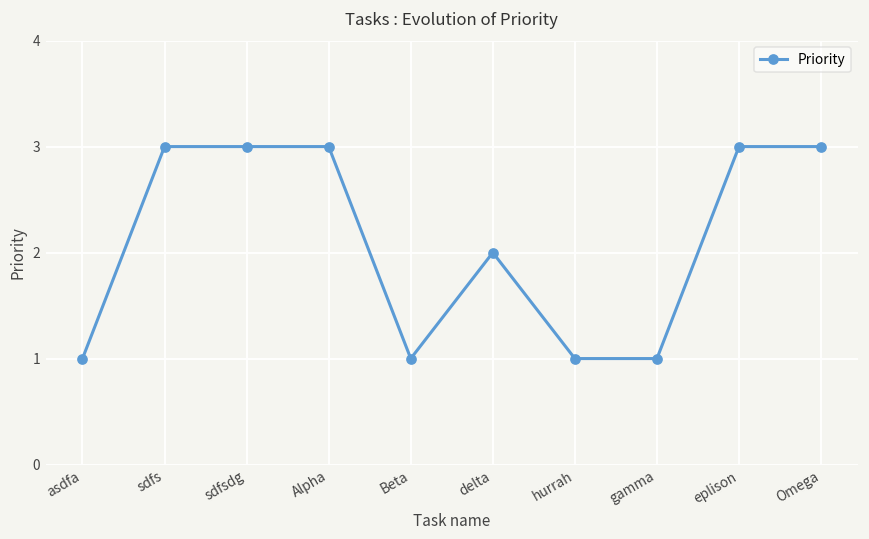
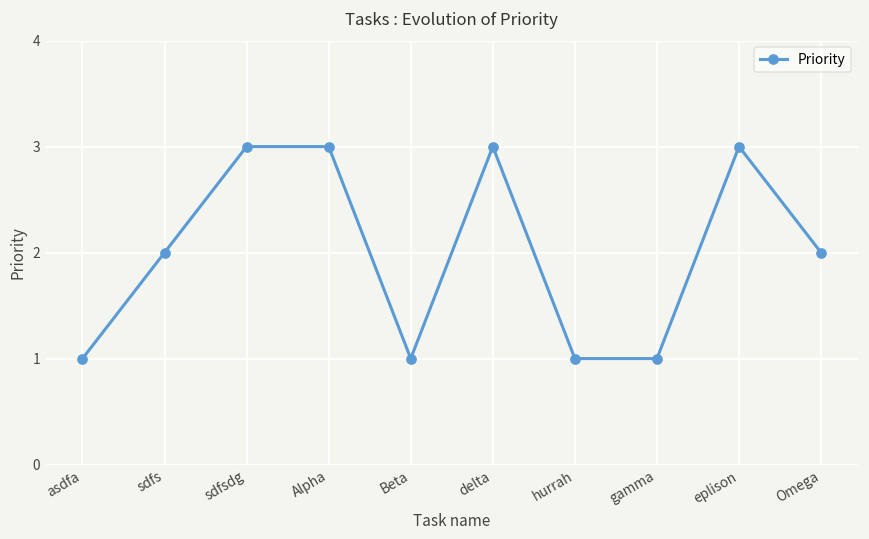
  {
    "asdfa": 1,
-   "sdfs": 3,
+   "sdfs": 2,
    "sdfsdg": 3,
    "Alpha": 3,
    "Beta": 1,
-   "delta": 2,
+   "delta": 3,
    "hurrah": 1,
    "gamma": 1,
    "eplison": 3,
-   "Omega": 3
+   "Omega": 2
  }
